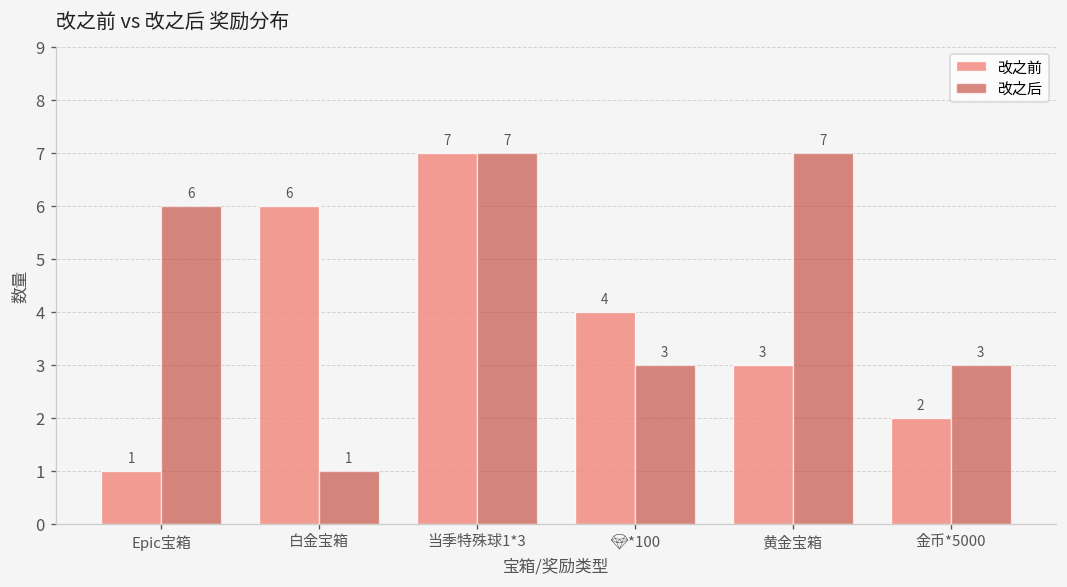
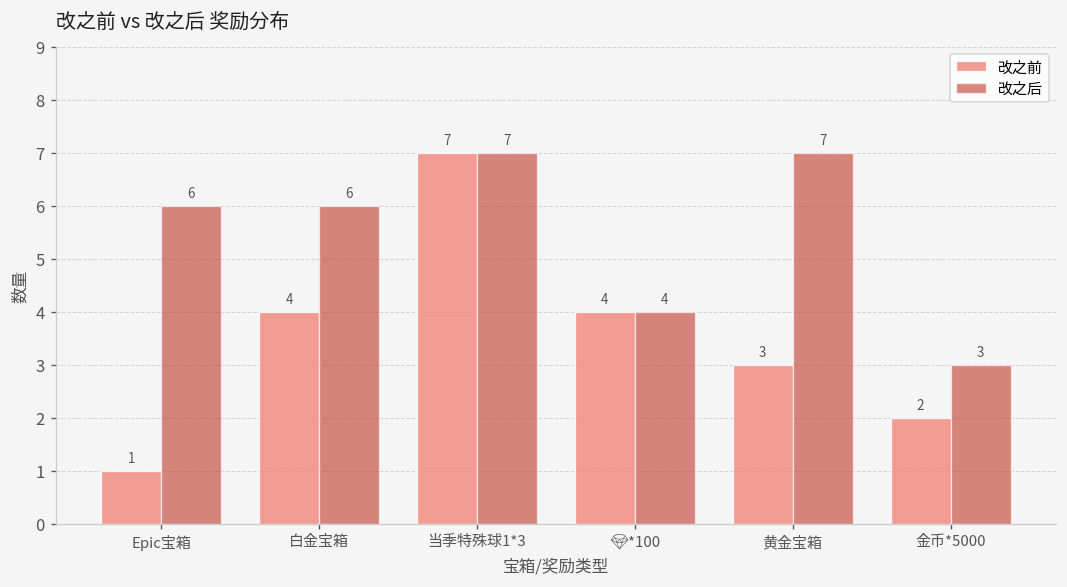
  {
    "改之前": {
      "Epic宝箱": 1,
-     "白金宝箱": 6,
+     "白金宝箱": 4,
      "当季特殊球1*3": 7,
      "💎*100": 4,
      "黄金宝箱": 3,
      "金币*5000": 2
    },
    "改之后": {
      "Epic宝箱": 6,
-     "白金宝箱": 1,
+     "白金宝箱": 6,
      "当季特殊球1*3": 7,
-     "💎*100": 3,
+     "💎*100": 4,
      "黄金宝箱": 7,
      "金币*5000": 3
    }
  }
